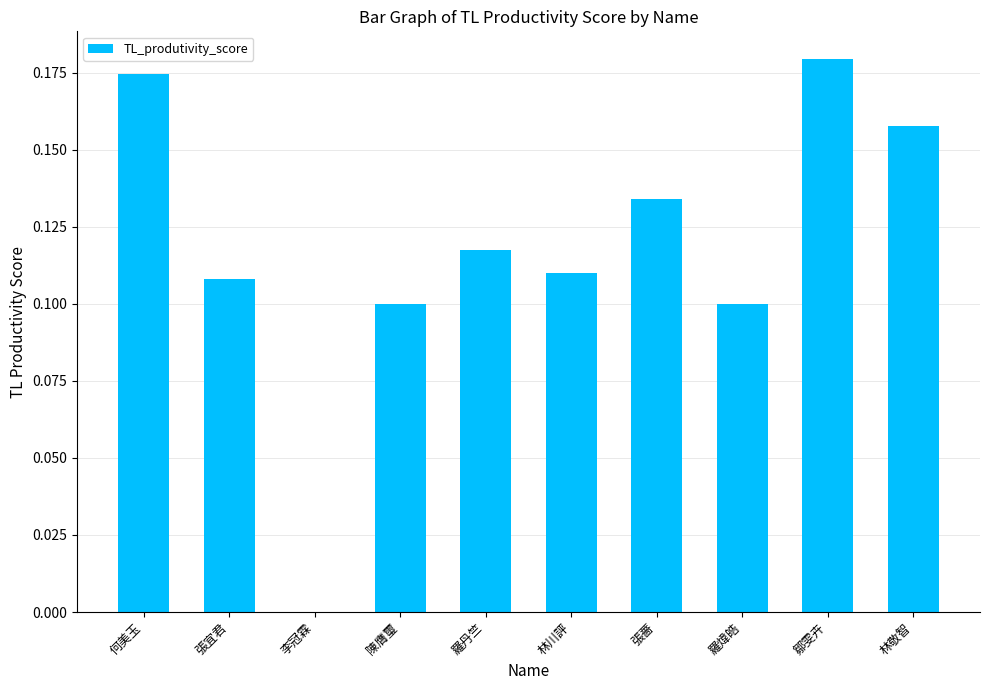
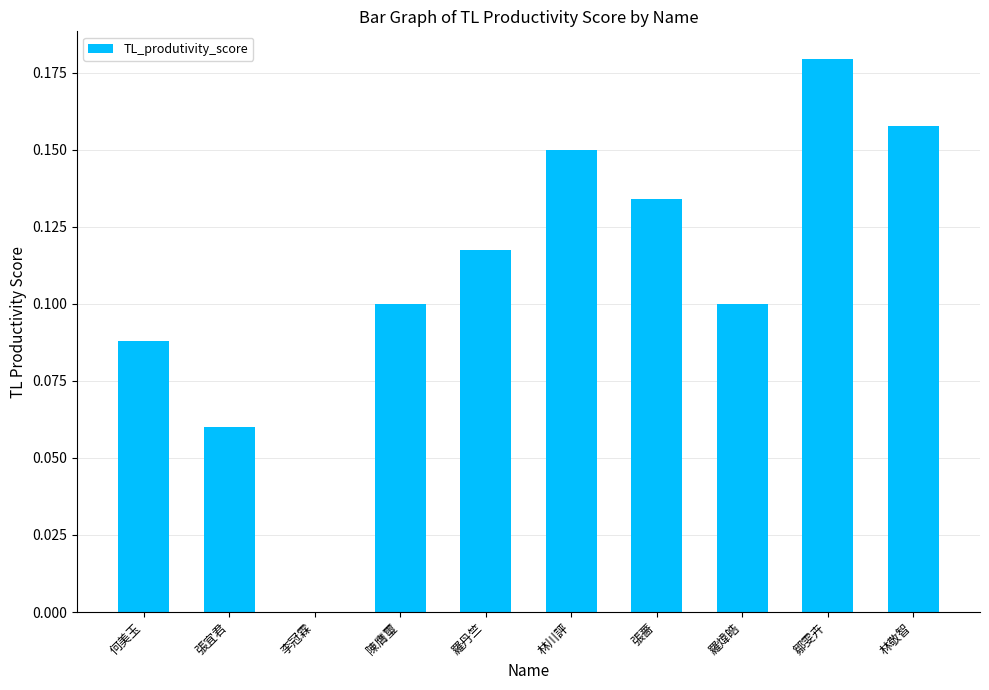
  {
-   "何美玉": 0.175,
-   "張宜君": 0.108,
+   "何美玉": 0.088,
+   "張宜君": 0.060,
    "李冠霖": 0.000,
    "陳膺璽": 0.100,
    "羅丹竺": 0.118,
-   "林川評": 0.11,
+   "林川評": 0.15,
    "張薔": 0.134,
    "羅煒皓": 0.100,
    "鄒雯卉": 0.179,
    "林敬智": 0.158
  }
